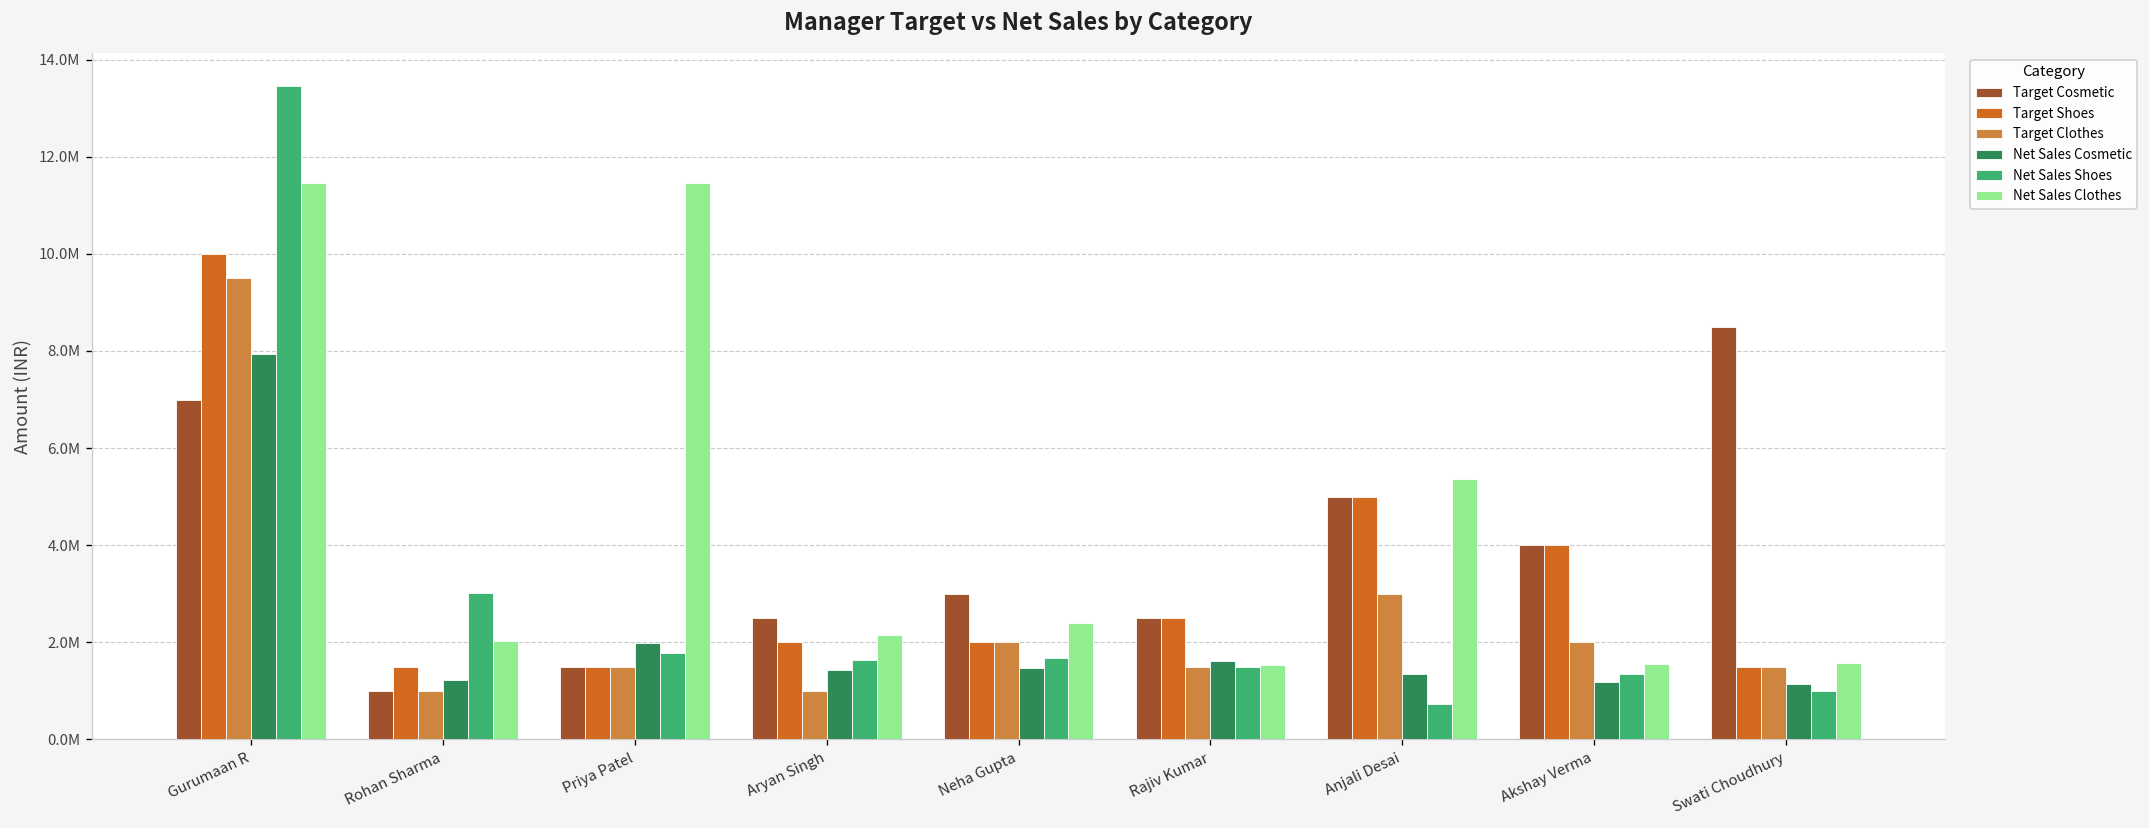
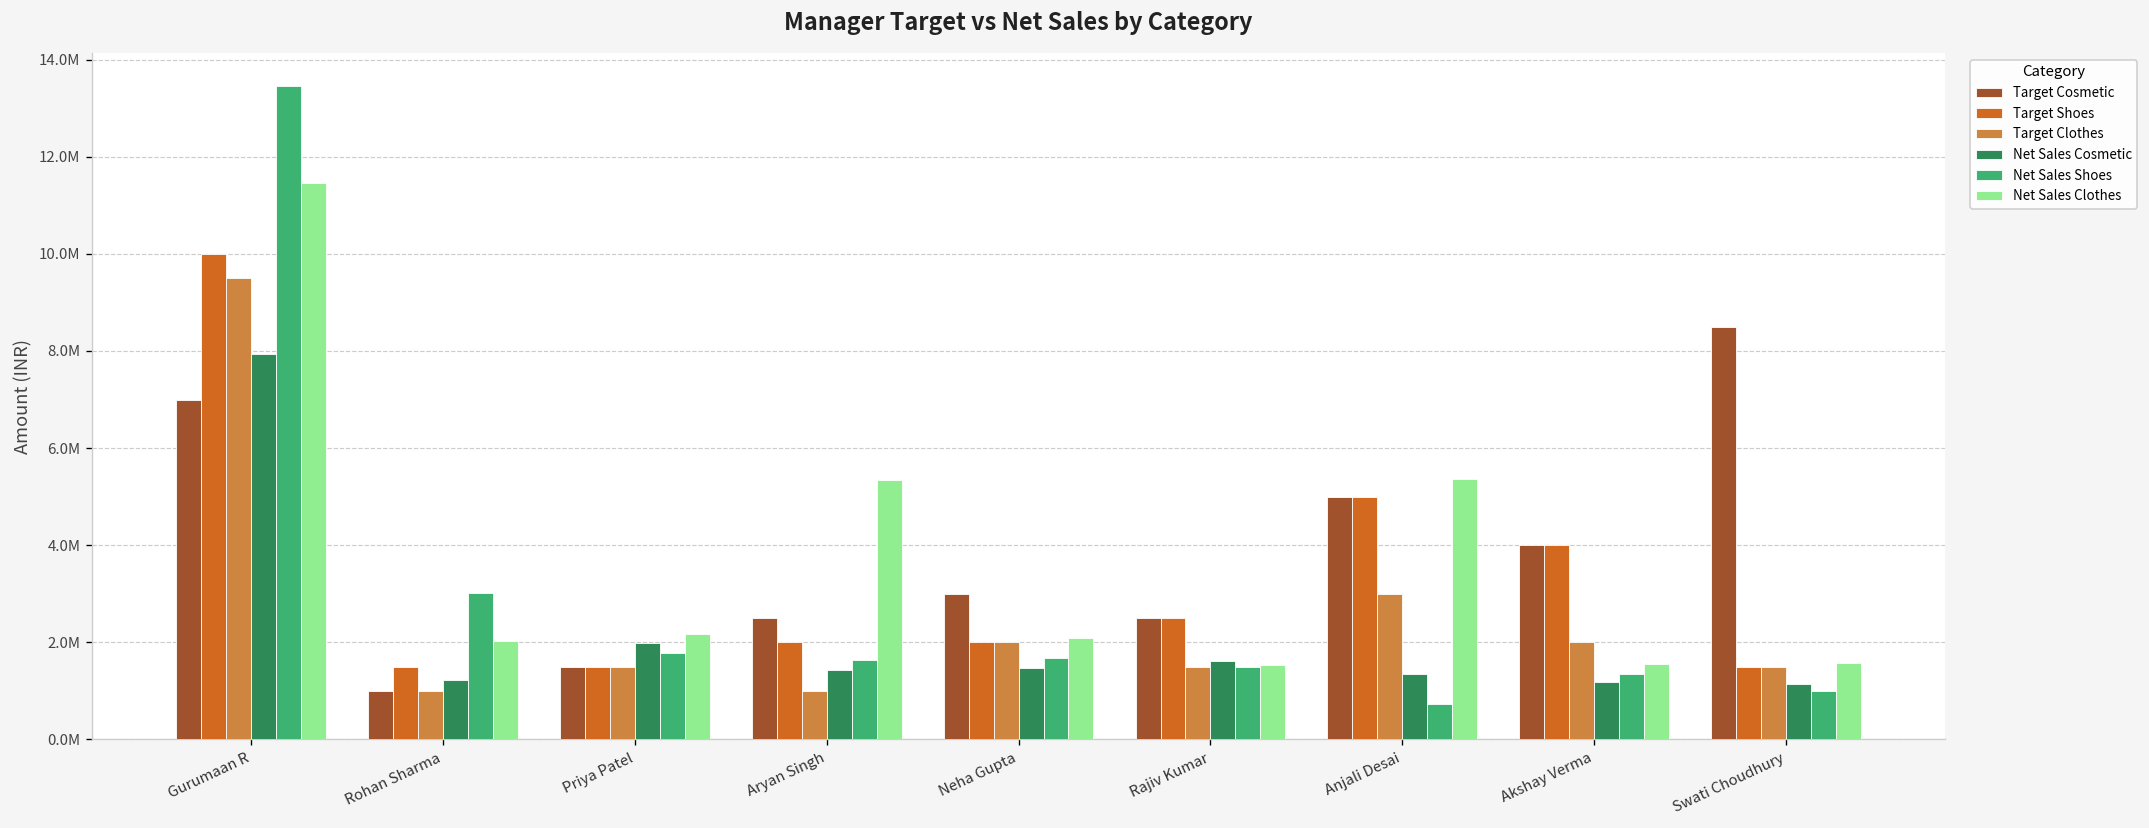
  {
    "Net Sales Clothes": {
      "Gurumaan R": 11500000,
      "Rohan Sharma": 2000000,
-     "Priya Patel": 11500000,
-     "Aryan Singh": 2200000,
-     "Neha Gupta": 2400000,
+     "Priya Patel": 2200000,
+     "Aryan Singh": 5300000,
+     "Neha Gupta": 2100000,
      "Rajiv Kumar": 1500000,
      "Anjali Desai": 5400000,
      "Akshay Verma": 1600000,
      "Swati Choudhury": 1600000
    }
  }
